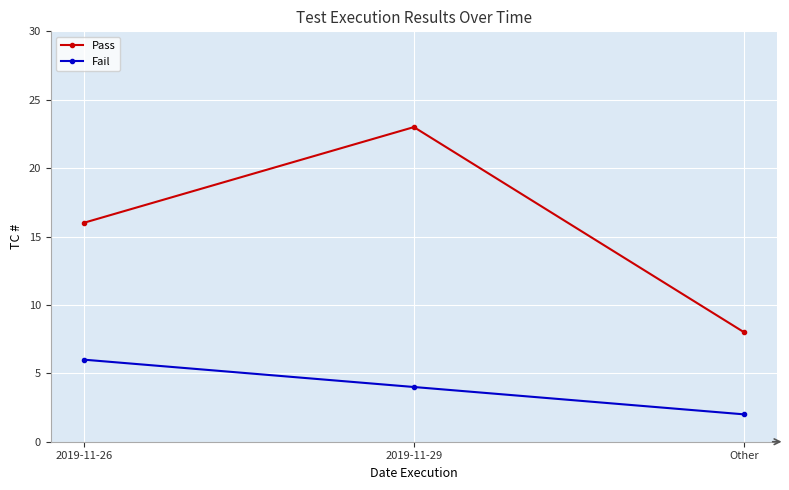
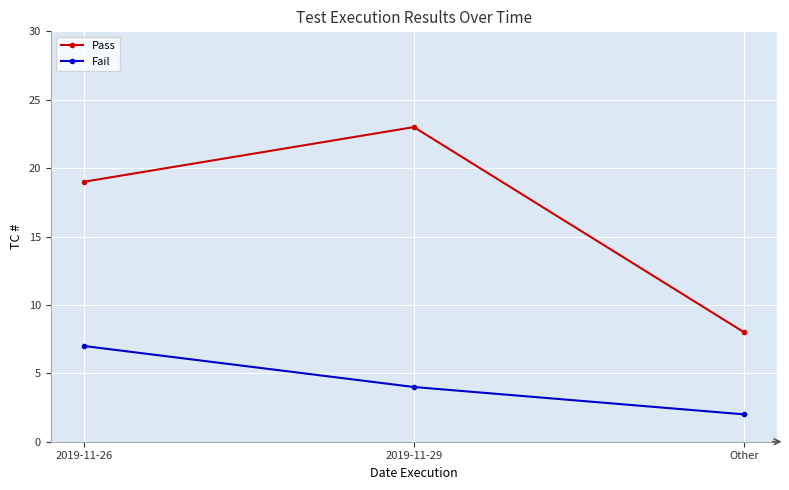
  {
    "Pass": {
-     "2019-11-26": 16,
+     "2019-11-26": 19,
      "2019-11-29": 23,
      "Other": 8
    },
    "Fail": {
-     "2019-11-26": 6,
+     "2019-11-26": 7,
      "2019-11-29": 4,
      "Other": 2
    }
  }
